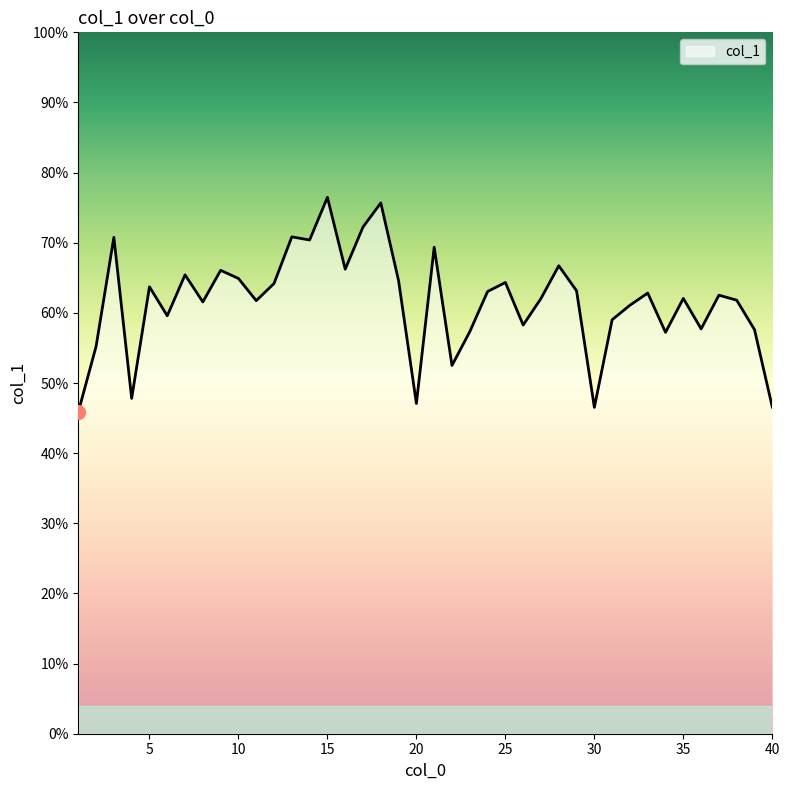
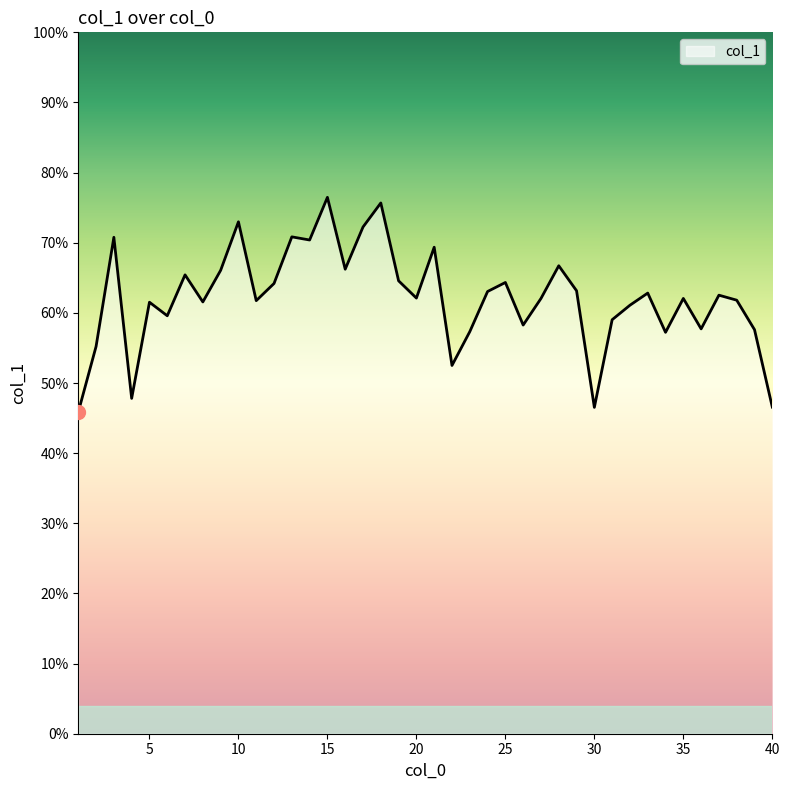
  {
    "col_1": {
-     "5": "64%",
-     "10": "65%",
+     "5": "62%",
+     "10": "73%",
      "15": "76%",
-     "20": "47%",
+     "20": "62%",
      "25": "64%",
      "30": "47%",
      "35": "62%",
      "40": "47%"
    }
  }
